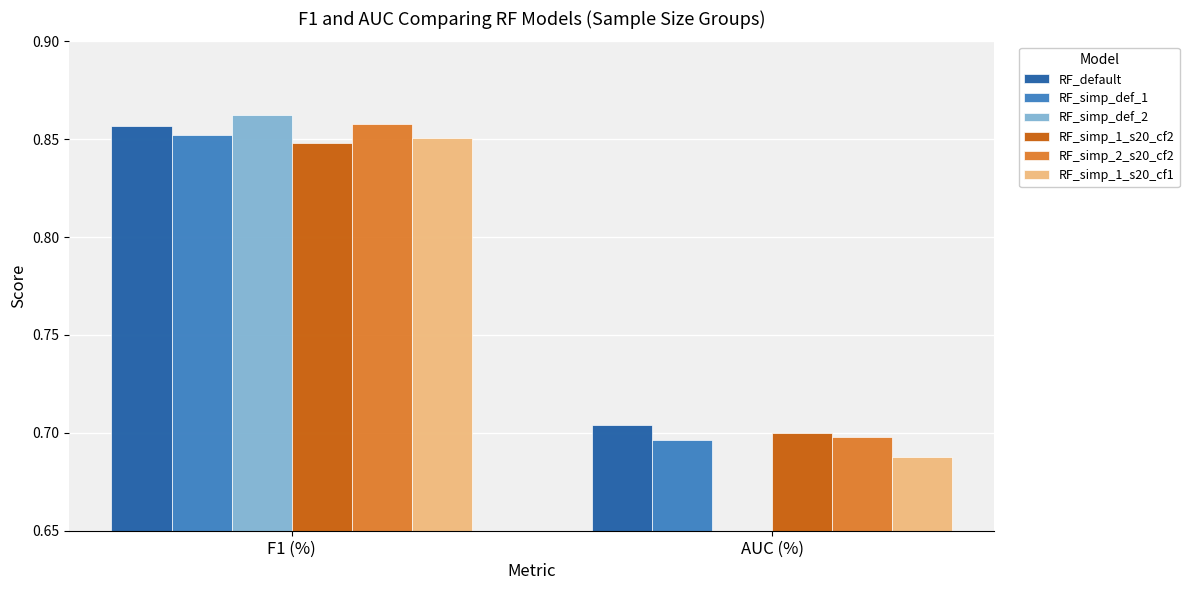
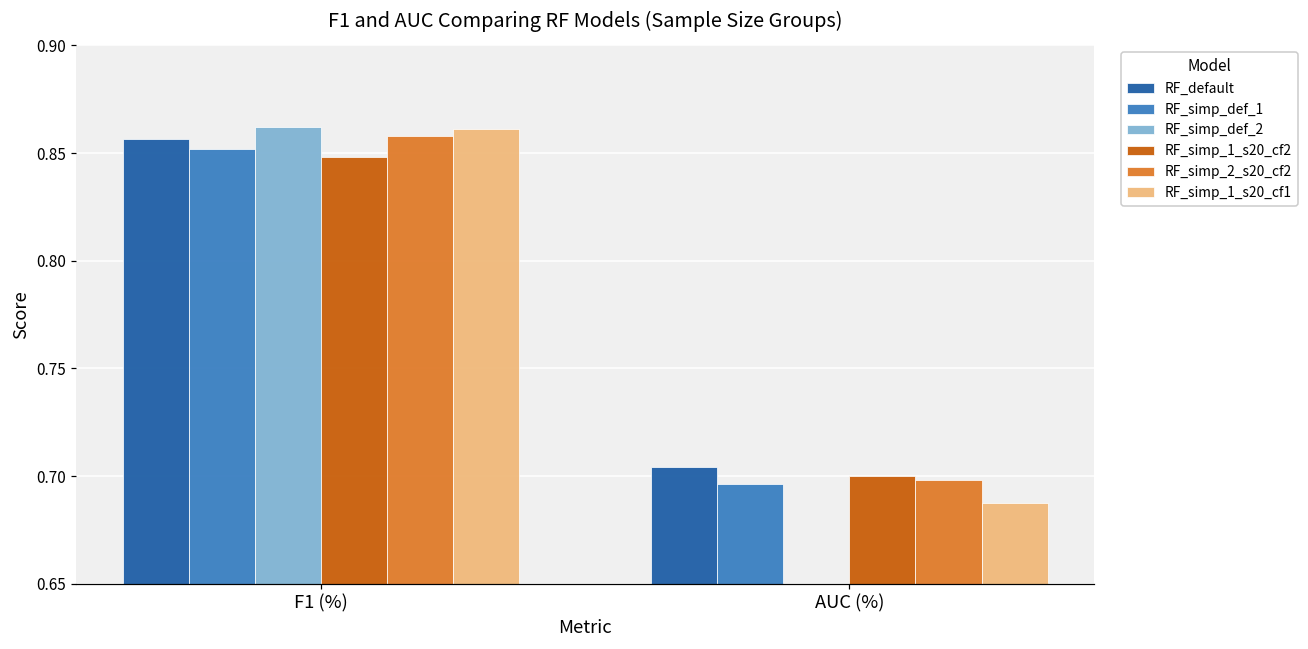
  {
    "RF_simp_def_2": {
      "F1 (%)": 0.862
    },
    "RF_simp_1_s20_cf1": {
-     "F1 (%)": 0.851,
+     "F1 (%)": 0.861,
      "AUC (%)": 0.688
    }
  }
